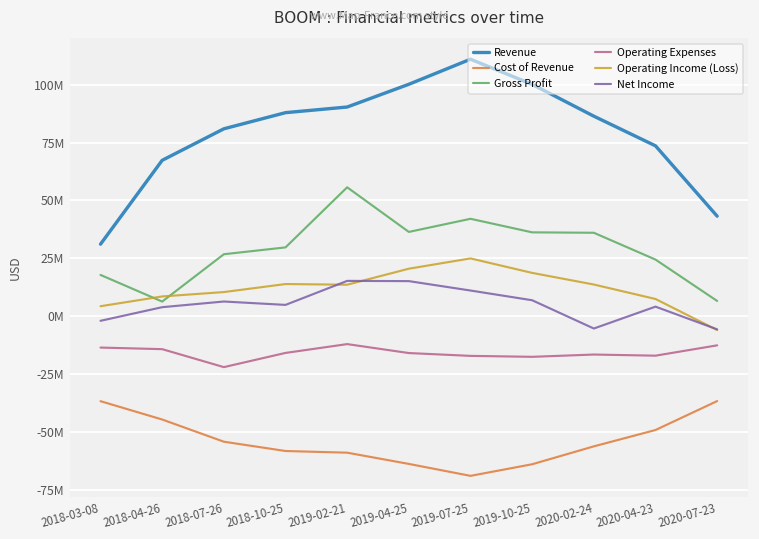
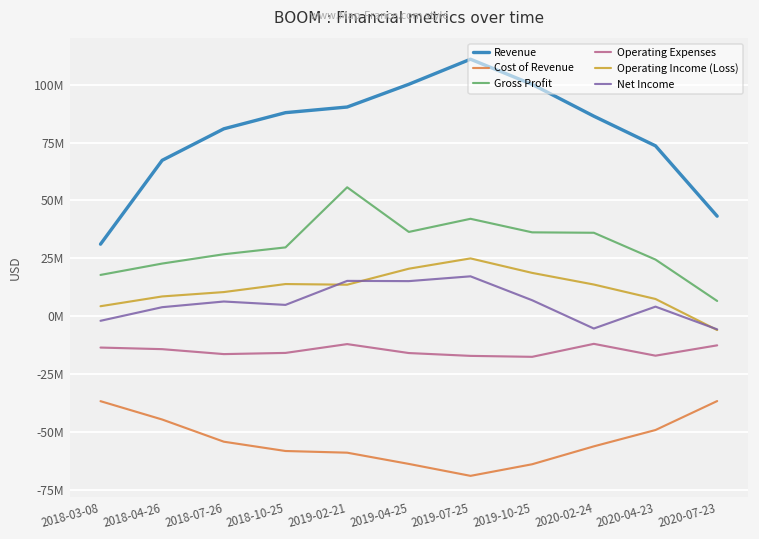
  {
    "Revenue": {
      "2018-03-08": 31000000,
      "2018-04-26": 67000000,
      "2018-07-26": 81000000,
      "2018-10-25": 88000000,
      "2019-02-21": 90000000,
      "2019-04-25": 100000000,
      "2020-02-24": 86000000,
      "2020-04-23": 74000000,
      "2020-07-23": 43000000
    },
    "Gross Profit": {
      "2018-03-08": 18000000,
-     "2018-04-26": 6000000,
+     "2018-04-26": 23000000,
      "2018-07-26": 27000000,
      "2018-10-25": 30000000,
      "2019-02-21": 56000000,
      "2019-04-25": 36000000,
      "2019-07-25": 42000000,
      "2019-10-25": 36000000,
      "2020-02-24": 36000000,
      "2020-04-23": 24000000,
      "2020-07-23": 7000000
    },
    "Operating Expenses": {
      "2018-03-08": -14000000,
      "2018-04-26": -14000000,
-     "2018-07-26": -22000000,
+     "2018-07-26": -16000000,
      "2018-10-25": -16000000,
      "2019-02-21": -12000000,
      "2019-04-25": -16000000,
      "2019-07-25": -17000000,
      "2019-10-25": -18000000,
-     "2020-02-24": -17000000,
+     "2020-02-24": -12000000,
      "2020-04-23": -17000000,
      "2020-07-23": -13000000
    },
    "Net Income": {
      "2018-03-08": -2000000,
      "2018-04-26": 4000000,
      "2018-07-26": 6000000,
      "2018-10-25": 5000000,
      "2019-02-21": 15000000,
      "2019-04-25": 15000000,
-     "2019-07-25": 11000000,
+     "2019-07-25": 17000000,
      "2019-10-25": 7000000,
      "2020-02-24": -5000000,
      "2020-04-23": 4000000
    }
  }
